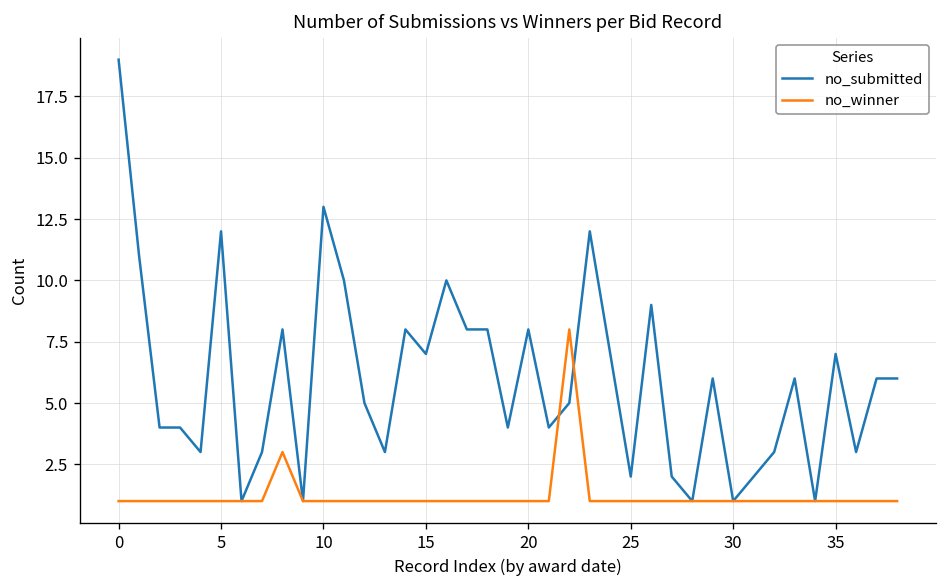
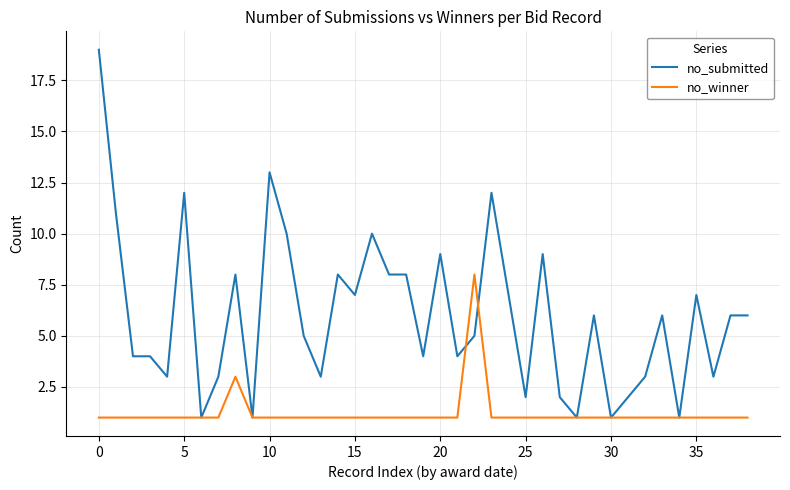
  {
    "no_submitted": {
      "0": 19,
      "5": 12,
      "10": 13,
      "15": 7,
-     "20": 8,
+     "20": 9,
      "25": 2,
      "35": 7
    },
    "no_winner": {
      "0": 1,
      "5": 1,
      "10": 1,
      "15": 1,
      "20": 1,
      "25": 1,
      "35": 1
    }
  }
